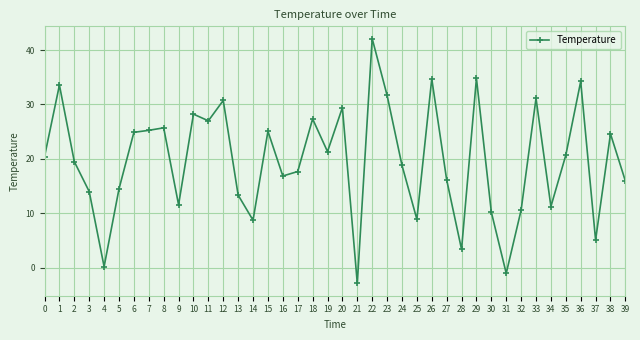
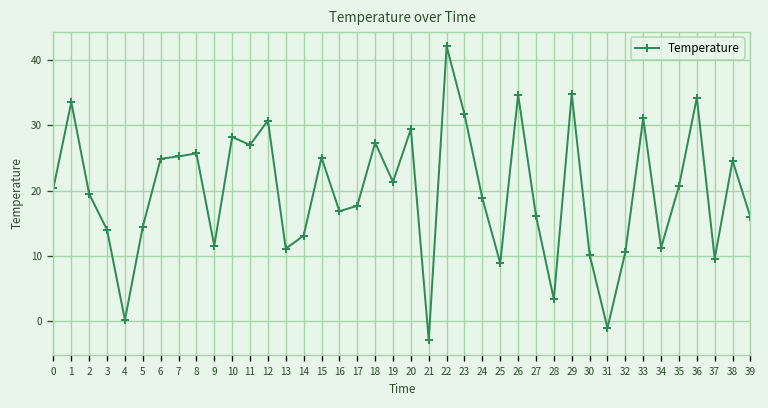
  {
    "0": 20,
    "1": 34,
    "2": 19,
    "3": 14,
    "4": 0,
    "5": 14,
    "6": 25,
    "7": 25,
    "8": 26,
    "9": 12,
    "10": 28,
    "11": 27,
    "12": 31,
-   "13": 13,
-   "14": 9,
+   "13": 11,
+   "14": 13,
    "15": 25,
    "16": 17,
    "17": 18,
    "18": 27,
    "19": 21,
    "20": 29,
    "21": -3,
    "22": 42,
    "23": 32,
    "24": 19,
    "25": 9,
    "26": 35,
    "27": 16,
    "28": 3,
    "29": 35,
    "30": 10,
    "31": -1,
    "32": 11,
    "33": 31,
    "34": 11,
    "35": 21,
    "36": 34,
-   "37": 5,
+   "37": 10,
    "38": 25,
    "39": 16
  }
